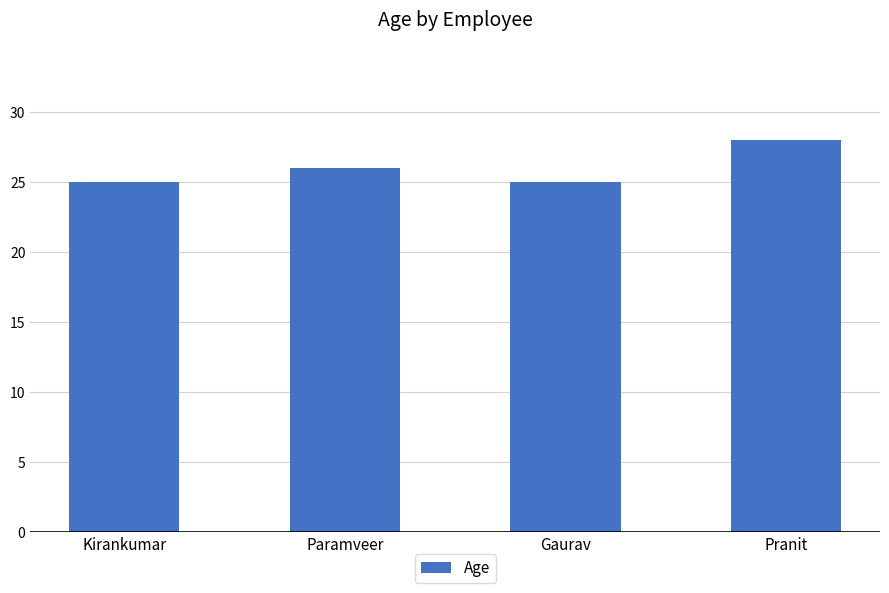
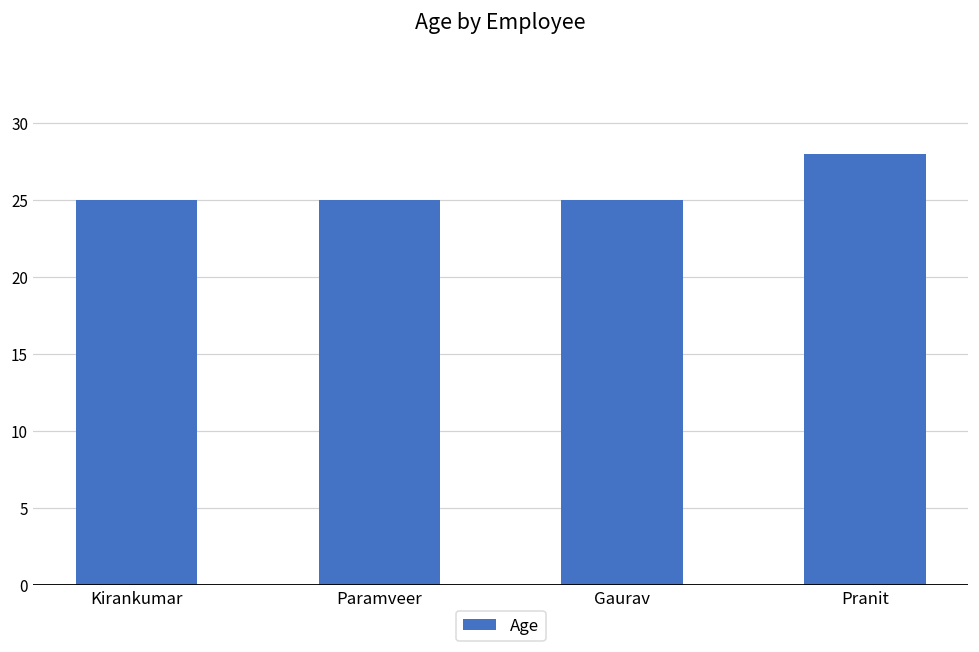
  {
    "Kirankumar": 25,
-   "Paramveer": 26,
+   "Paramveer": 25,
    "Gaurav": 25,
    "Pranit": 28
  }
